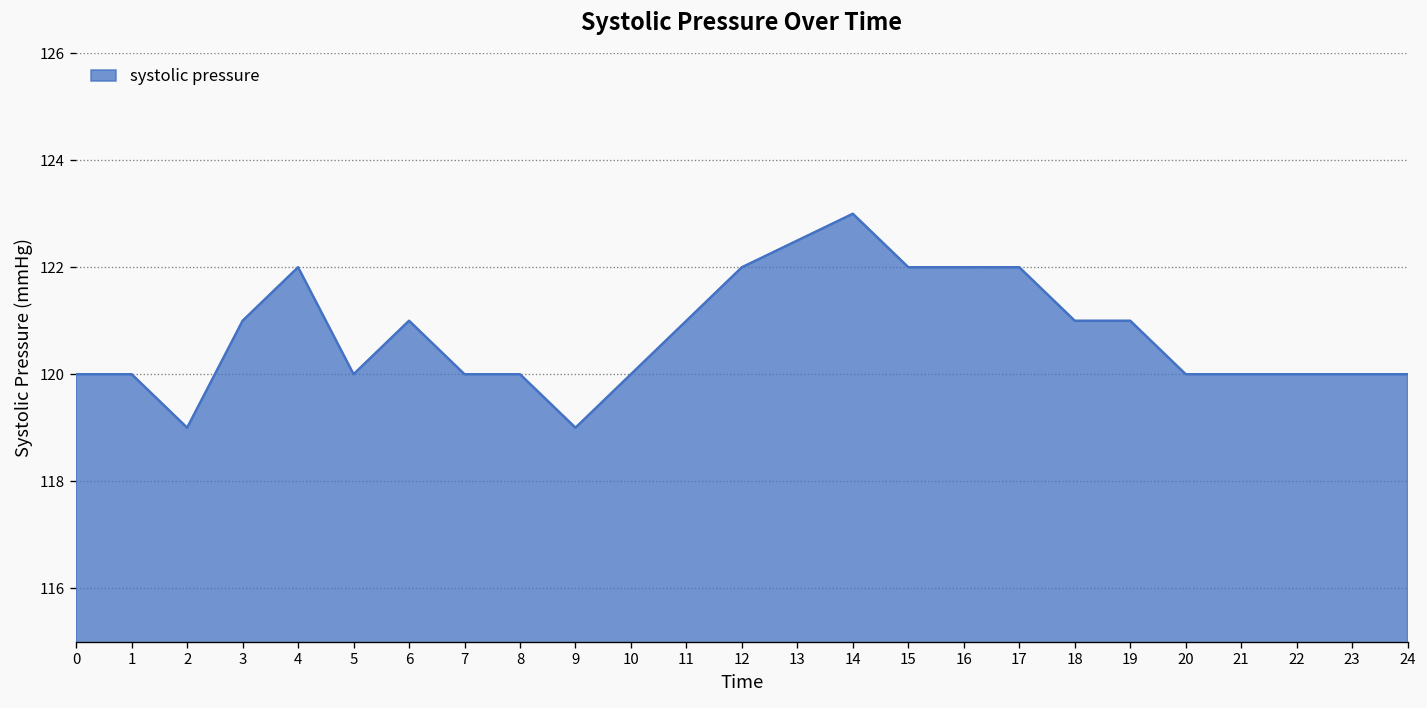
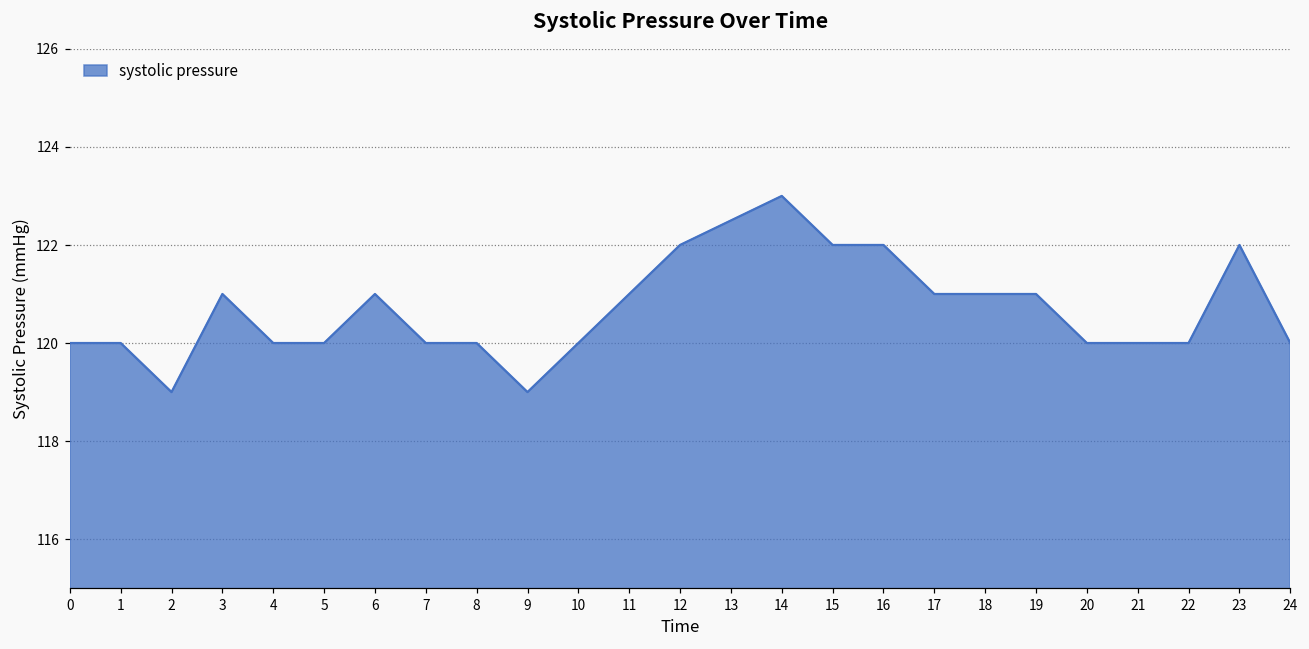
  {
    "0": 120,
    "1": 120,
    "2": 119,
    "3": 121,
-   "4": 122,
+   "4": 120,
    "5": 120,
    "6": 121,
    "7": 120,
    "8": 120,
    "9": 119,
    "10": 120,
    "11": 121,
    "12": 122,
    "13": 122.5,
    "14": 123,
    "15": 122,
    "16": 122,
-   "17": 122,
+   "17": 121,
    "18": 121,
    "19": 121,
    "20": 120,
    "21": 120,
    "22": 120,
-   "23": 120,
+   "23": 122,
    "24": 120
  }
